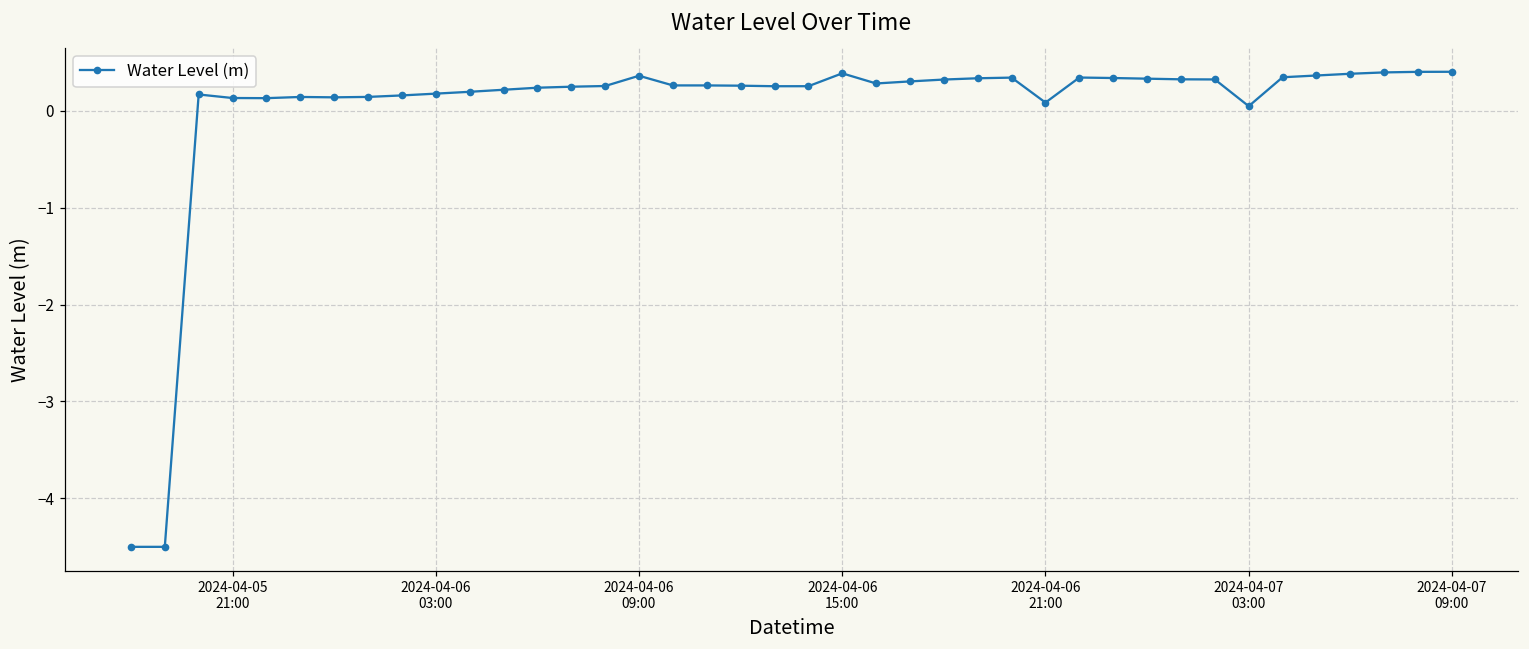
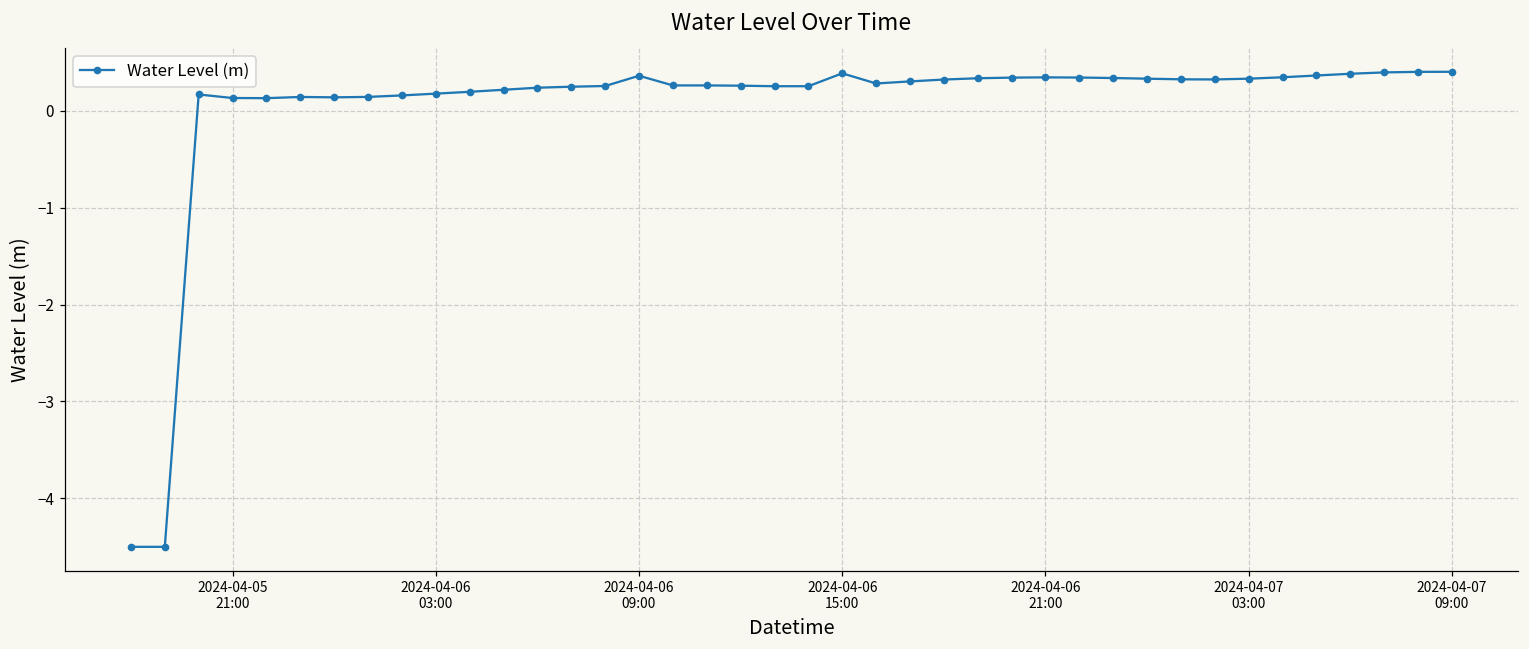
  {
    "2024-04-05 21:00": 0.1,
    "2024-04-06 03:00": 0.2,
    "2024-04-06 09:00": 0.4,
    "2024-04-06 15:00": 0.4,
-   "2024-04-06 21:00": 0.1,
-   "2024-04-07 03:00": 0.0,
+   "2024-04-06 21:00": 0.3,
+   "2024-04-07 03:00": 0.3,
    "2024-04-07 09:00": 0.4
  }
